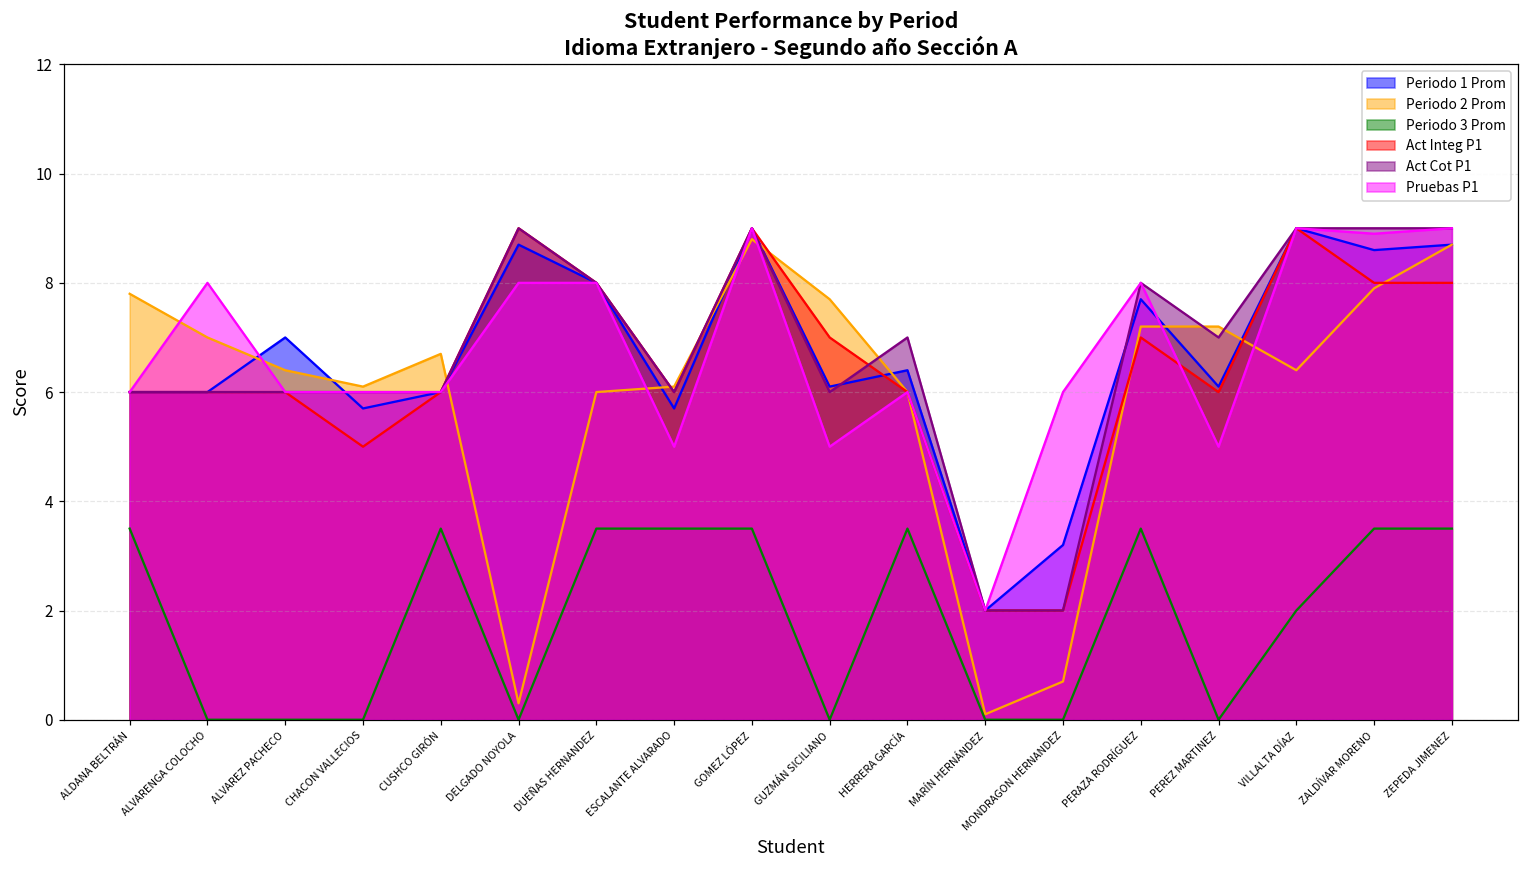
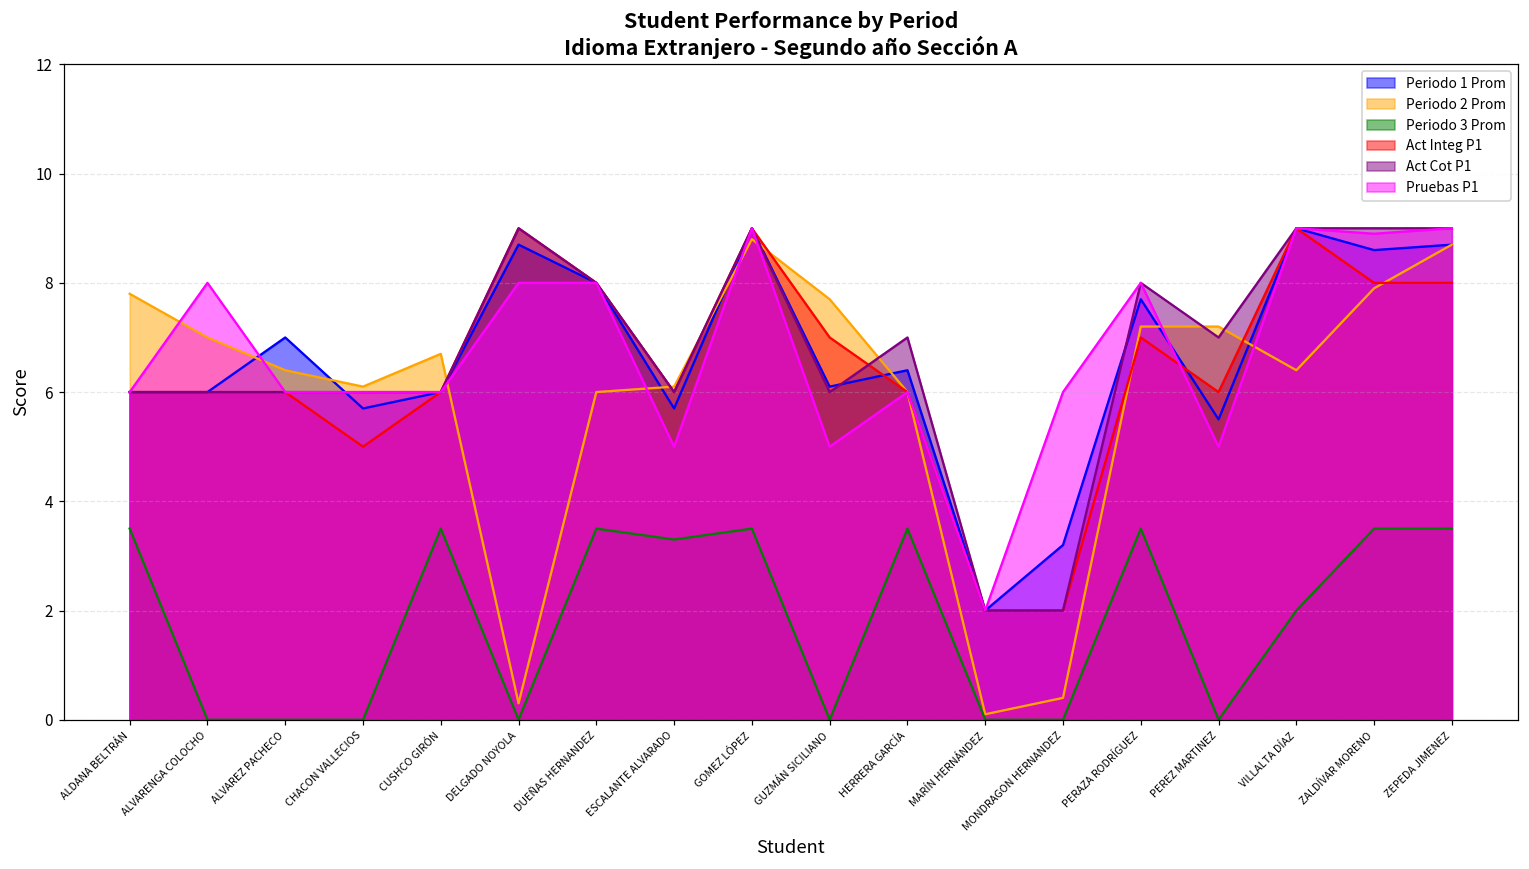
  {
    "Periodo 1 Prom": {
      "ALVAREZ PACHECO": 7.0,
      "CHACON VALLECIOS": 5.7,
      "DELGADO NOYOLA": 8.7,
      "ESCALANTE ALVARADO": 5.7,
      "GUZMÁN SICILIANO": 6.1,
      "HERRERA GARCÍA": 6.4,
      "MONDRAGON HERNANDEZ": 3.2,
      "PERAZA RODRÍGUEZ": 7.7,
-     "PEREZ MARTINEZ": 6.1,
+     "PEREZ MARTINEZ": 5.5,
      "ZALDÍVAR MORENO": 8.6
    },
    "Periodo 2 Prom": {
      "ALDANA BELTRÁN": 7.8,
      "ALVARENGA COLOCHO": 7.0,
      "ALVAREZ PACHECO": 6.4,
      "CHACON VALLECIOS": 6.1,
      "CUSHCO GIRÓN": 6.7,
      "DELGADO NOYOLA": 0.3,
      "DUEÑAS HERNANDEZ": 6.0,
      "ESCALANTE ALVARADO": 6.1,
      "GOMEZ LÓPEZ": 8.8,
      "GUZMÁN SICILIANO": 7.7,
      "MARÍN HERNÁNDEZ": 0.1,
-     "MONDRAGON HERNANDEZ": 0.7,
+     "MONDRAGON HERNANDEZ": 0.4,
      "PERAZA RODRÍGUEZ": 7.2,
      "PEREZ MARTINEZ": 7.2,
      "VILLALTA DÍAZ": 6.4,
      "ZALDÍVAR MORENO": 7.9
    },
    "Periodo 3 Prom": {
      "ALDANA BELTRÁN": 3.5,
      "ALVARENGA COLOCHO": 0.0,
      "ALVAREZ PACHECO": 0.0,
      "CHACON VALLECIOS": 0.0,
      "CUSHCO GIRÓN": 3.5,
      "DELGADO NOYOLA": 0.0,
      "DUEÑAS HERNANDEZ": 3.5,
-     "ESCALANTE ALVARADO": 3.5,
+     "ESCALANTE ALVARADO": 3.3,
      "GOMEZ LÓPEZ": 3.5,
      "GUZMÁN SICILIANO": 0.0,
      "HERRERA GARCÍA": 3.5,
      "MARÍN HERNÁNDEZ": 0.0,
      "MONDRAGON HERNANDEZ": 0.0,
      "PERAZA RODRÍGUEZ": 3.5,
      "PEREZ MARTINEZ": 0.0,
      "VILLALTA DÍAZ": 2.0,
      "ZALDÍVAR MORENO": 3.5,
      "ZEPEDA JIMENEZ": 3.5
    },
    "Act Integ P1": {
      "CHACON VALLECIOS": 5.0,
      "GUZMÁN SICILIANO": 7.0,
      "PERAZA RODRÍGUEZ": 7.0,
      "PEREZ MARTINEZ": 6.0,
      "ZALDÍVAR MORENO": 8.0,
      "ZEPEDA JIMENEZ": 8.0
    },
    "Act Cot P1": {
      "GUZMÁN SICILIANO": 6.0,
      "HERRERA GARCÍA": 7.0,
      "PEREZ MARTINEZ": 7.0,
      "ZALDÍVAR MORENO": 9.0
    },
    "Pruebas P1": {
      "ALVARENGA COLOCHO": 8.0,
      "DELGADO NOYOLA": 8.0,
      "ESCALANTE ALVARADO": 5.0,
      "GUZMÁN SICILIANO": 5.0,
      "MONDRAGON HERNANDEZ": 6.0,
      "PEREZ MARTINEZ": 5.0,
      "ZALDÍVAR MORENO": 8.9
    }
  }
